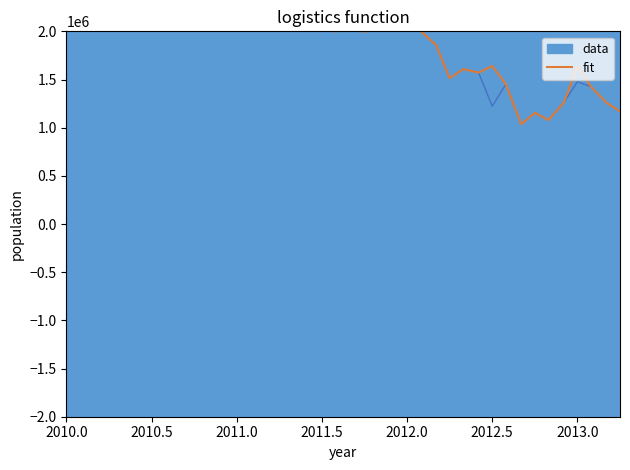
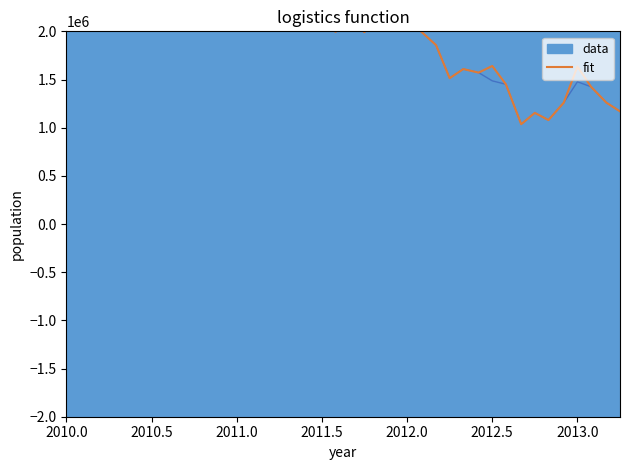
  {
    "data": {
-     "2012.5": 1200000,
+     "2012.5": 1500000,
      "2013.0": 1500000
    },
    "fit": {
      "2012.5": 1600000
    }
  }
